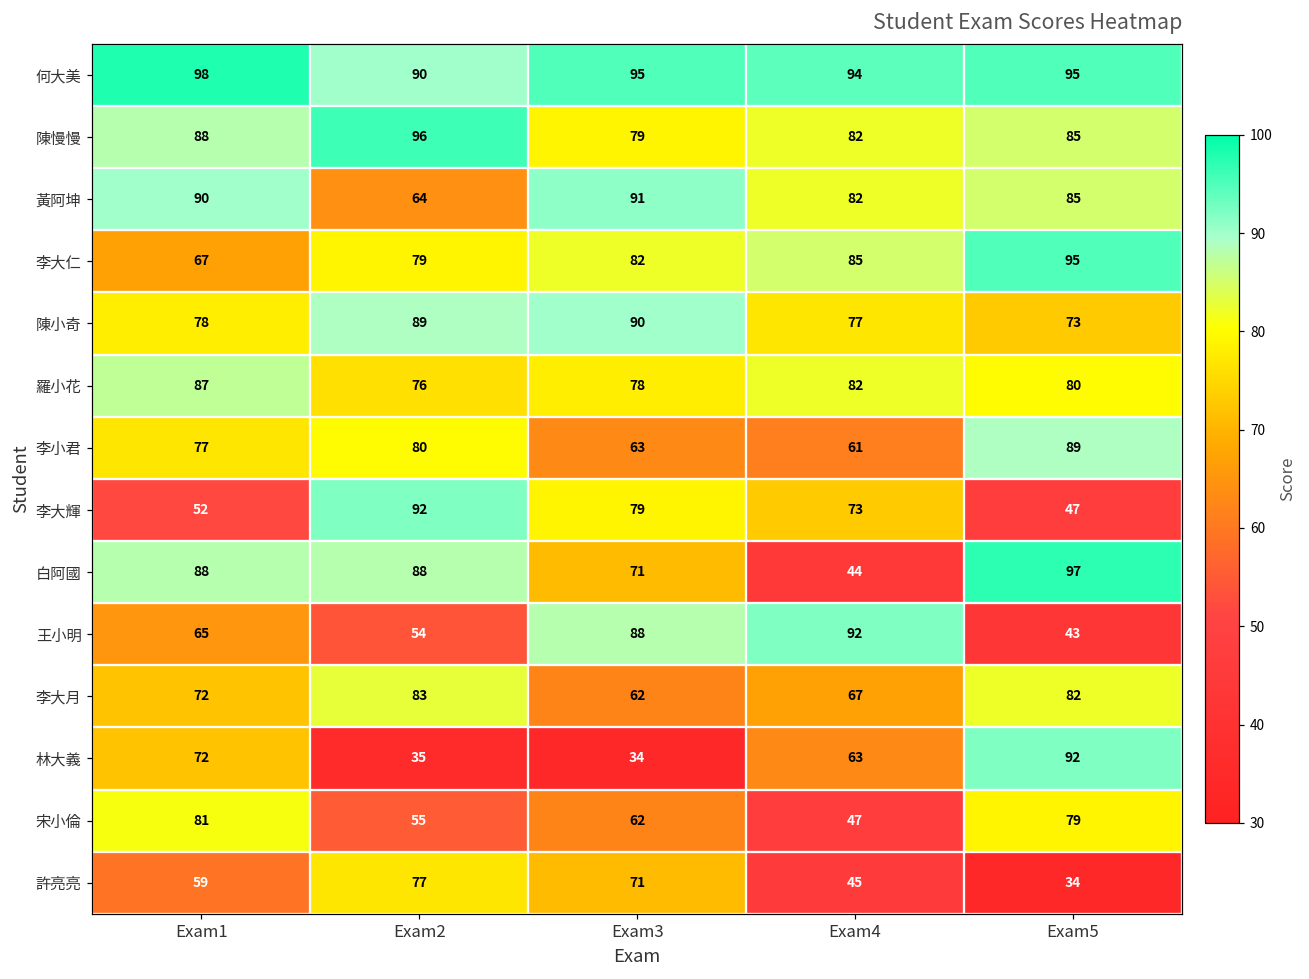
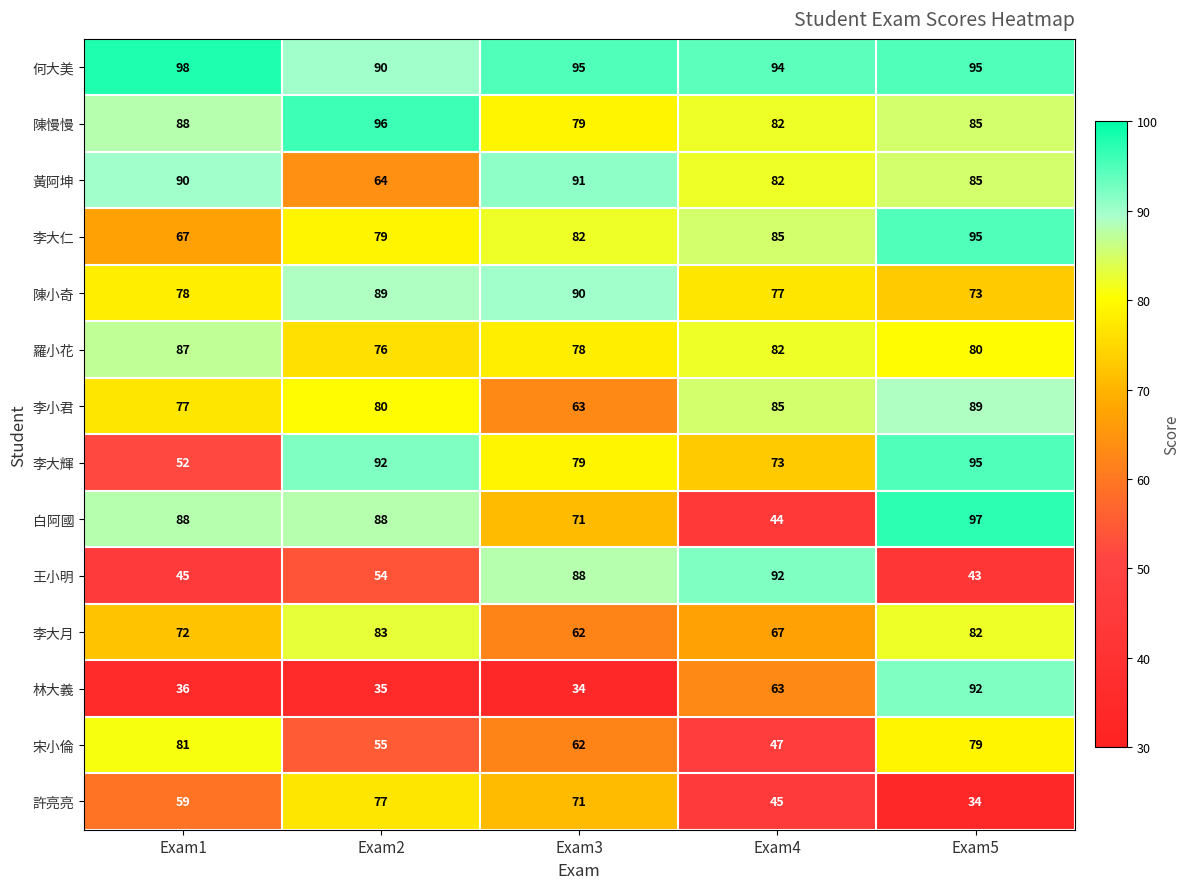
  {
    "何大美": {
      "Exam1": 98,
      "Exam2": 90,
      "Exam3": 95,
      "Exam4": 94,
      "Exam5": 95
    },
    "陳慢慢": {
      "Exam1": 88,
      "Exam2": 96,
      "Exam3": 79,
      "Exam4": 82,
      "Exam5": 85
    },
    "黃阿坤": {
      "Exam1": 90,
      "Exam2": 64,
      "Exam3": 91,
      "Exam4": 82,
      "Exam5": 85
    },
    "李大仁": {
      "Exam1": 67,
      "Exam2": 79,
      "Exam3": 82,
      "Exam4": 85,
      "Exam5": 95
    },
    "陳小奇": {
      "Exam1": 78,
      "Exam2": 89,
      "Exam3": 90,
      "Exam4": 77,
      "Exam5": 73
    },
    "羅小花": {
      "Exam1": 87,
      "Exam2": 76,
      "Exam3": 78,
      "Exam4": 82,
      "Exam5": 80
    },
    "李小君": {
      "Exam1": 77,
      "Exam2": 80,
      "Exam3": 63,
-     "Exam4": 61,
+     "Exam4": 85,
      "Exam5": 89
    },
    "李大輝": {
      "Exam1": 52,
      "Exam2": 92,
      "Exam3": 79,
      "Exam4": 73,
-     "Exam5": 47
+     "Exam5": 95
    },
    "白阿國": {
      "Exam1": 88,
      "Exam2": 88,
      "Exam3": 71,
      "Exam4": 44,
      "Exam5": 97
    },
    "王小明": {
-     "Exam1": 65,
+     "Exam1": 45,
      "Exam2": 54,
      "Exam3": 88,
      "Exam4": 92,
      "Exam5": 43
    },
    "李大月": {
      "Exam1": 72,
      "Exam2": 83,
      "Exam3": 62,
      "Exam4": 67,
      "Exam5": 82
    },
    "林大義": {
-     "Exam1": 72,
+     "Exam1": 36,
      "Exam2": 35,
      "Exam3": 34,
      "Exam4": 63,
      "Exam5": 92
    },
    "宋小倫": {
      "Exam1": 81,
      "Exam2": 55,
      "Exam3": 62,
      "Exam4": 47,
      "Exam5": 79
    },
    "許亮亮": {
      "Exam1": 59,
      "Exam2": 77,
      "Exam3": 71,
      "Exam4": 45,
      "Exam5": 34
    }
  }
